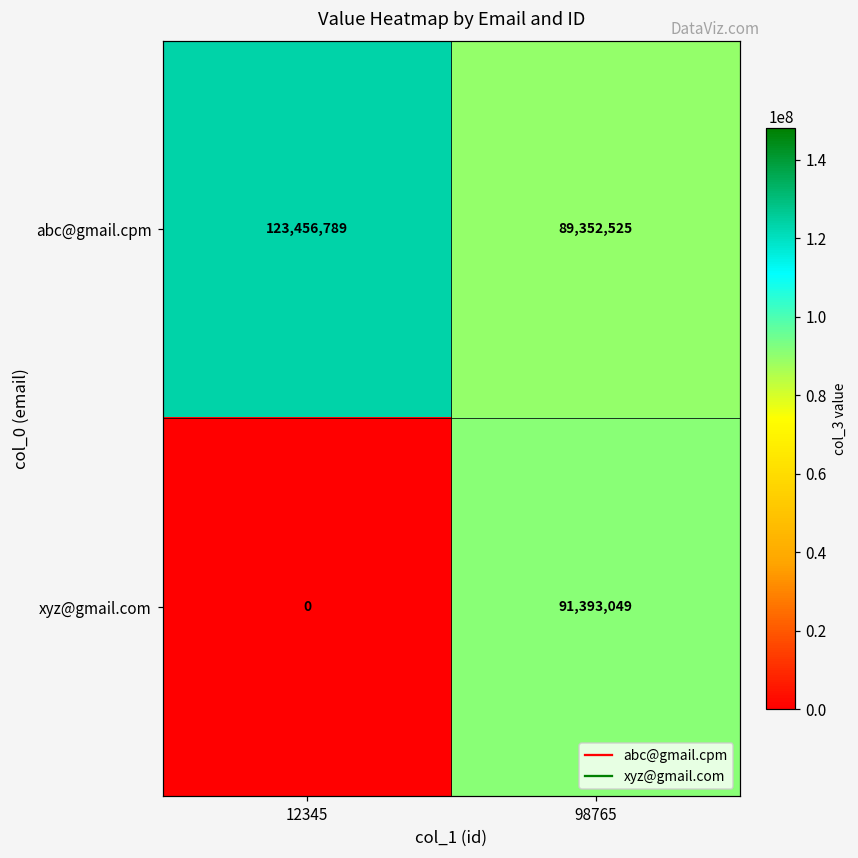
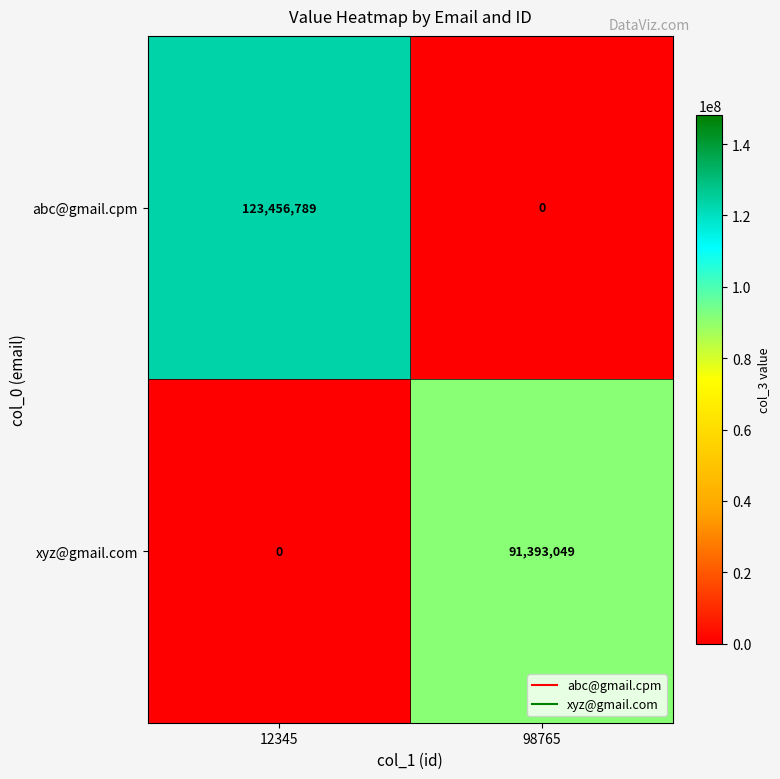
  {
    "abc@gmail.cpm": {
      "12345": "123,456,789",
-     "98765": "89,352,525"
+     "98765": "0"
    },
    "xyz@gmail.com": {
      "12345": "0",
      "98765": "91,393,049"
    }
  }
